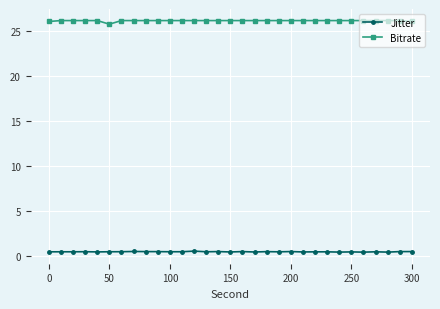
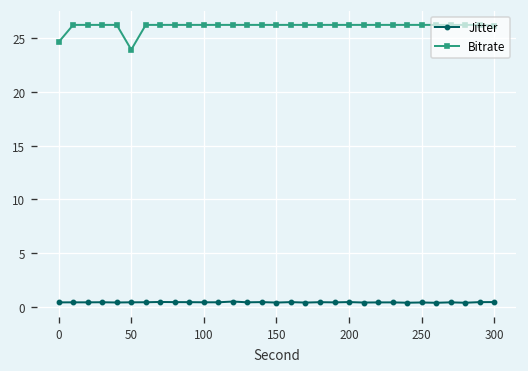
  {
    "Jitter": {
      "0": 0,
      "50": 0,
      "100": 0,
      "150": 0,
      "200": 0,
      "250": 0,
      "300": 0
    },
    "Bitrate": {
-     "0": 26,
-     "50": 26,
+     "0": 25,
+     "50": 24,
      "100": 26,
      "150": 26,
      "200": 26,
      "250": 26
    }
  }
